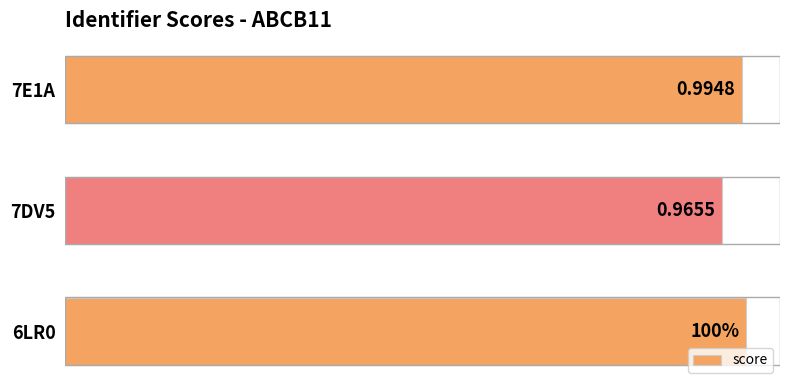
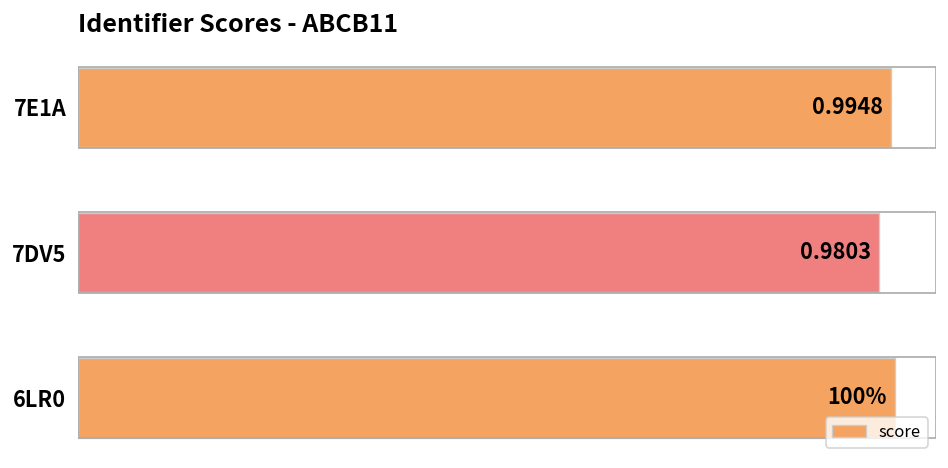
  {
    "7E1A": "0.9948",
-   "7DV5": "0.9655",
+   "7DV5": "0.9803",
    "6LR0": "100%"
  }
